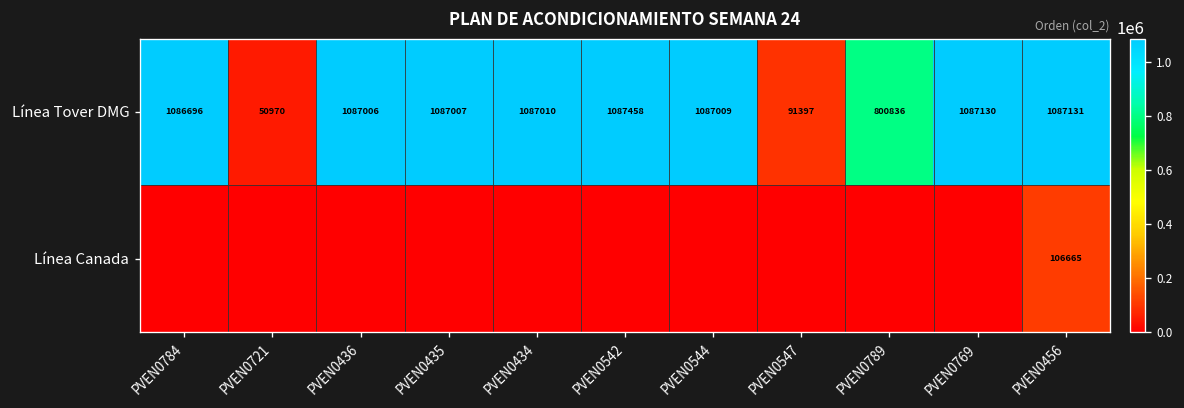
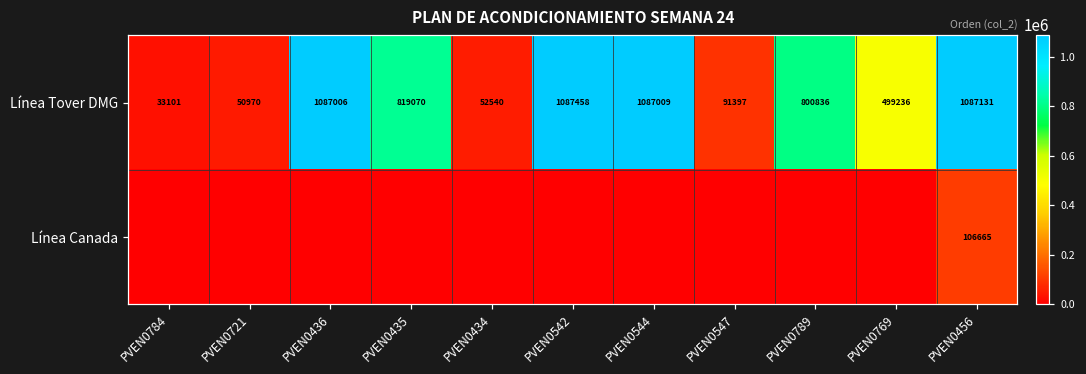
  {
    "Línea Tover DMG": {
-     "PVEN0784": 1086696,
+     "PVEN0784": 33101,
      "PVEN0721": 50970,
      "PVEN0436": 1087006,
-     "PVEN0435": 1087007,
-     "PVEN0434": 1087010,
+     "PVEN0435": 819070,
+     "PVEN0434": 52540,
      "PVEN0542": 1087458,
      "PVEN0544": 1087009,
      "PVEN0547": 91397,
      "PVEN0789": 800836,
-     "PVEN0769": 1087130,
+     "PVEN0769": 499236,
      "PVEN0456": 1087131
    },
    "Línea Canada": {
      "PVEN0456": 106665
    }
  }
